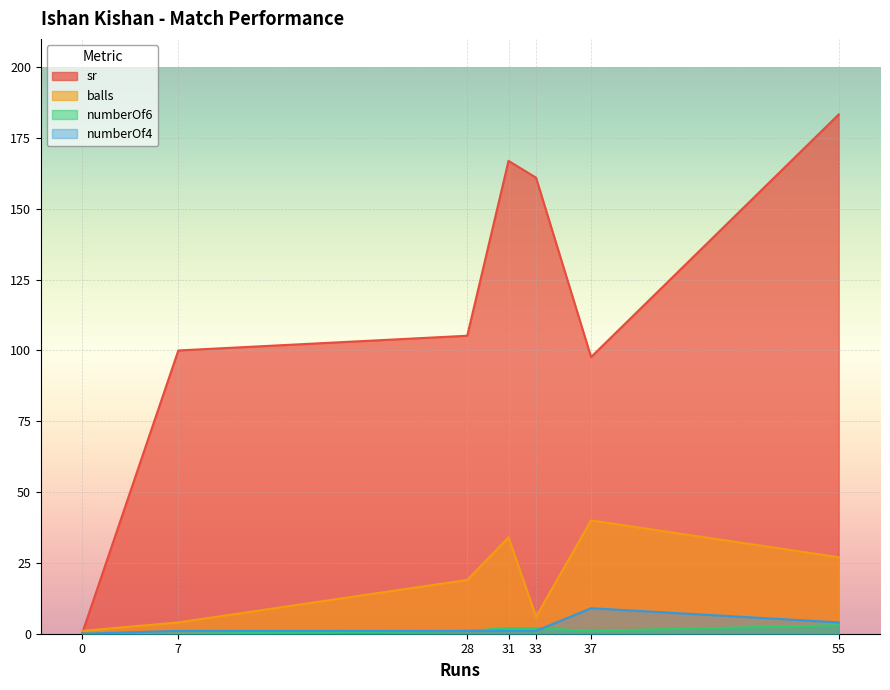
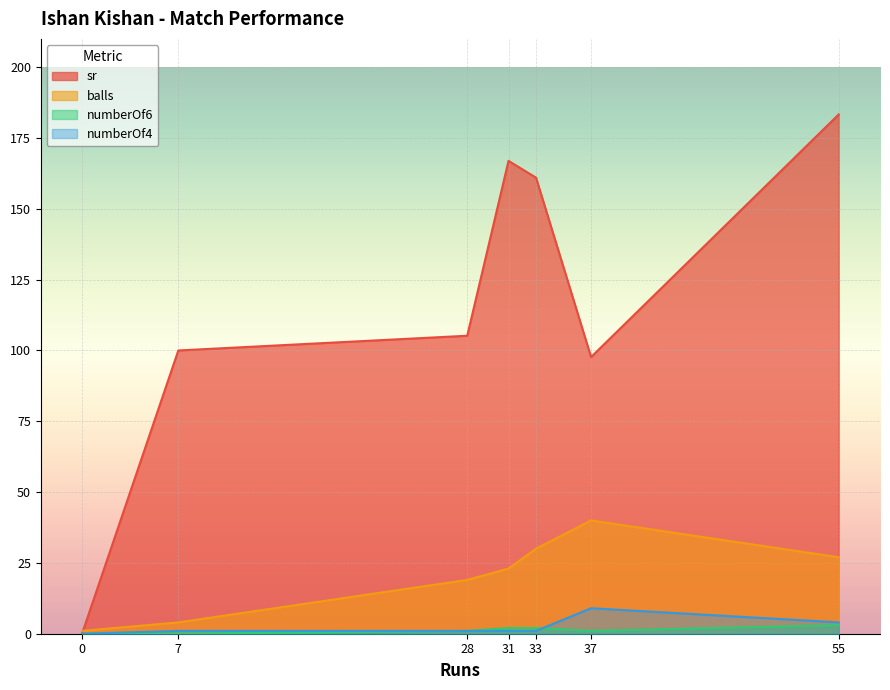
  {
    "sr": {
      "7": 100,
      "28": 105,
      "31": 167,
      "33": 161,
      "37": 98,
      "55": 183
    },
    "balls": {
      "0": 1,
      "7": 4,
      "28": 19,
-     "31": 34,
-     "33": 6,
+     "31": 23,
+     "33": 30,
      "37": 40,
      "55": 27
    },
    "numberOf6": {
      "7": 0,
      "31": 2,
      "33": 2,
      "37": 1,
      "55": 3
    },
    "numberOf4": {
      "7": 1,
      "31": 1,
      "33": 1,
      "37": 9,
      "55": 4
    }
  }
